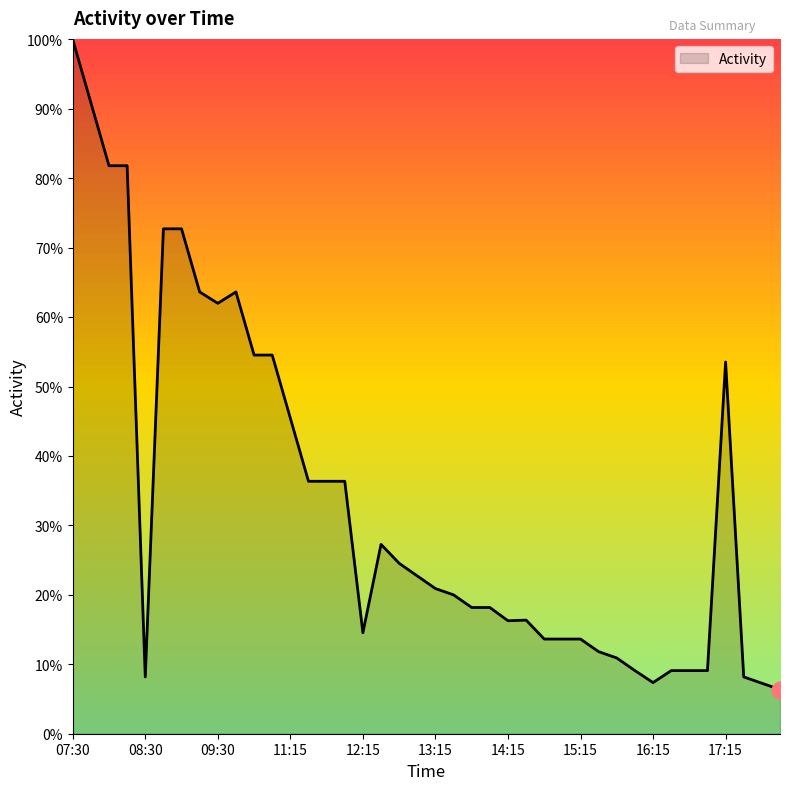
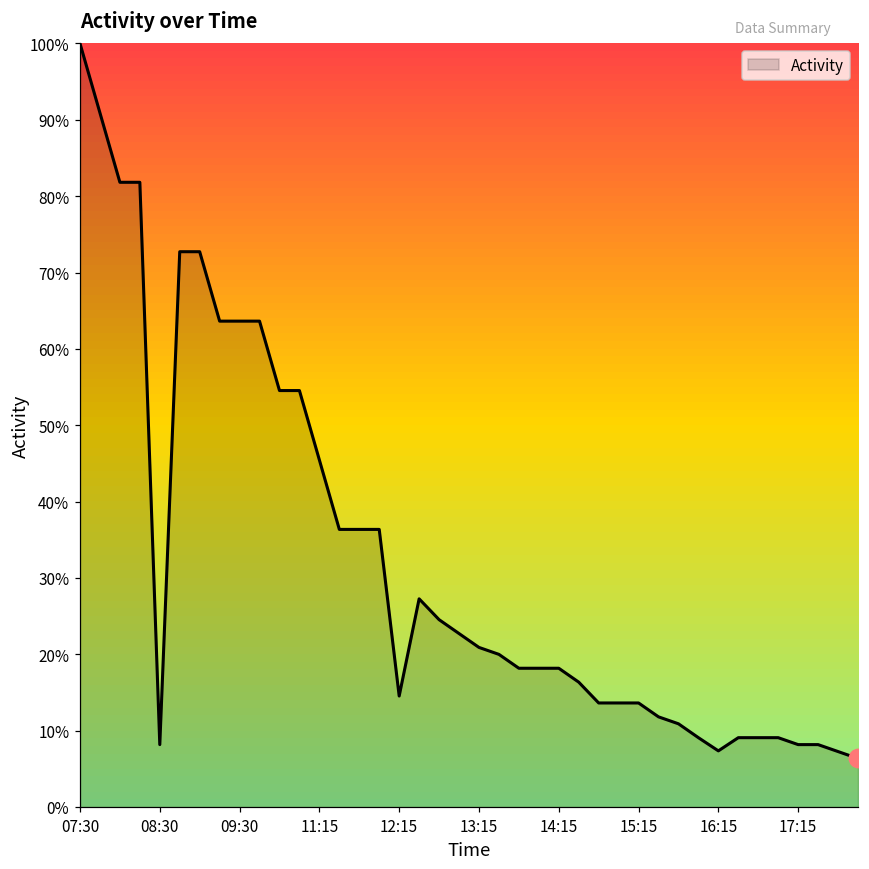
  {
    "Activity": {
      "07:30": "100%",
      "08:30": "8%",
-     "09:30": "62%",
+     "09:30": "64%",
      "11:15": "45%",
      "12:15": "15%",
      "13:15": "21%",
-     "14:15": "16%",
+     "14:15": "18%",
      "15:15": "14%",
      "16:15": "7%",
-     "17:15": "54%"
+     "17:15": "8%"
    }
  }
